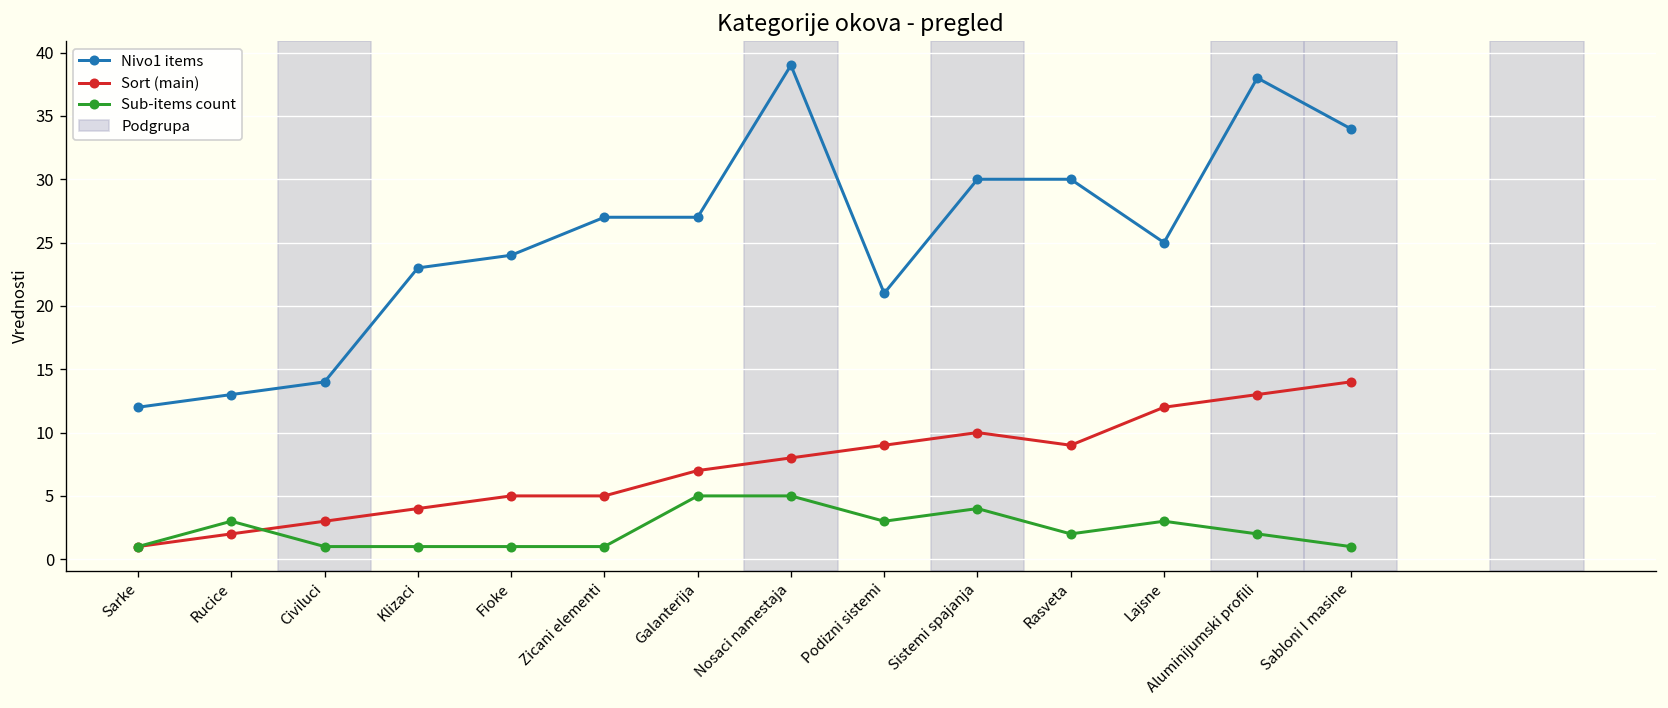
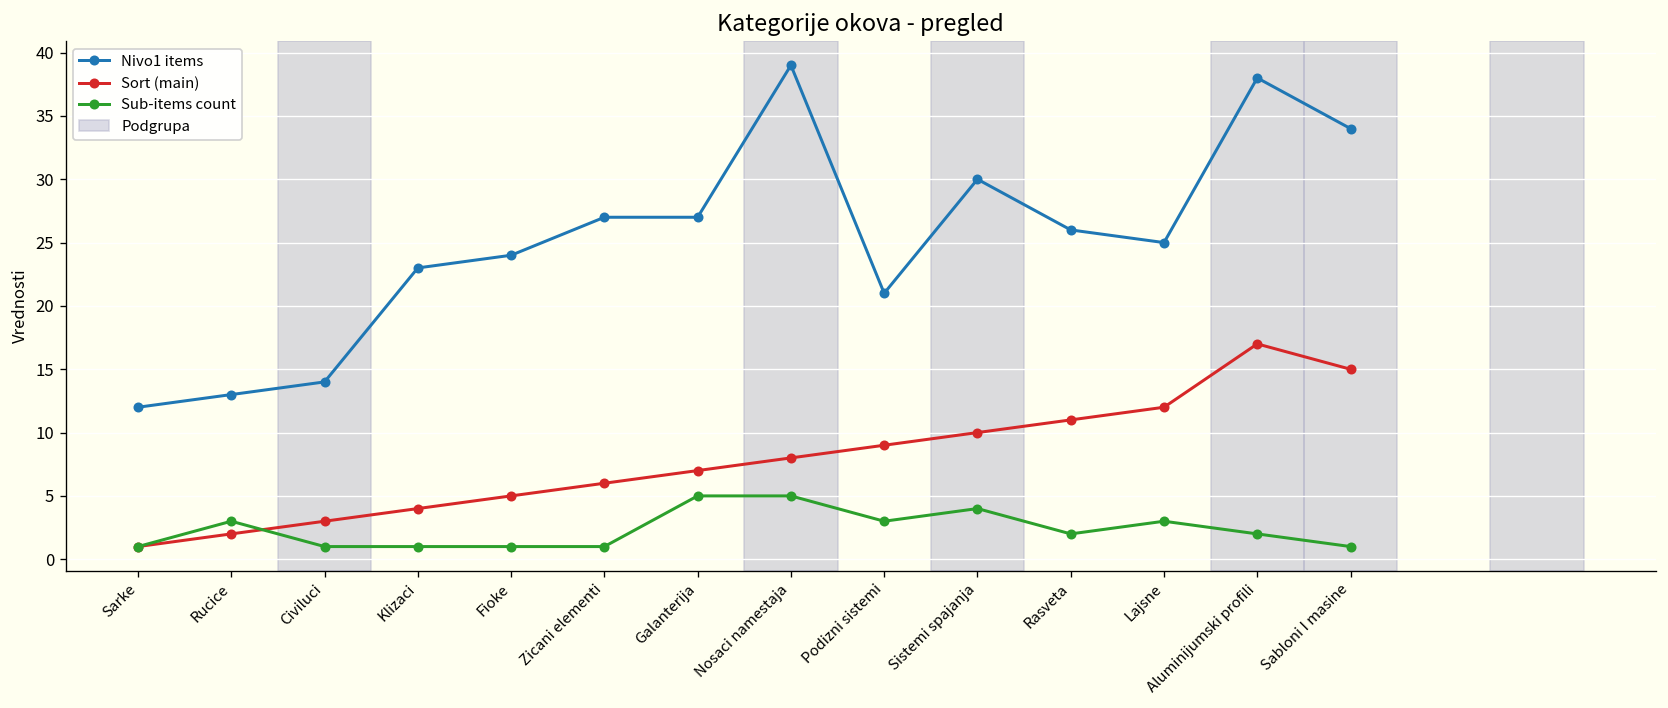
  {
    "Nivo1 items": {
      "Sarke": 12,
      "Rucice": 13,
      "Civiluci": 14,
      "Klizaci": 23,
      "Fioke": 24,
      "Zicani elementi": 27,
      "Galanterija": 27,
      "Nosaci namestaja": 39,
      "Podizni sistemi": 21,
      "Sistemi spajanja": 30,
-     "Rasveta": 30,
+     "Rasveta": 26,
      "Lajsne": 25,
      "Aluminijumski profili": 38,
      "Sabloni I masine": 34
    },
    "Sort (main)": {
      "Rucice": 2,
      "Civiluci": 3,
      "Klizaci": 4,
      "Fioke": 5,
-     "Zicani elementi": 5,
+     "Zicani elementi": 6,
      "Galanterija": 7,
      "Nosaci namestaja": 8,
      "Podizni sistemi": 9,
      "Sistemi spajanja": 10,
-     "Rasveta": 9,
+     "Rasveta": 11,
      "Lajsne": 12,
-     "Aluminijumski profili": 13,
-     "Sabloni I masine": 14
+     "Aluminijumski profili": 17,
+     "Sabloni I masine": 15
    },
    "Sub-items count": {
      "Rucice": 3,
      "Civiluci": 1,
      "Klizaci": 1,
      "Fioke": 1,
      "Zicani elementi": 1,
      "Galanterija": 5,
      "Nosaci namestaja": 5,
      "Podizni sistemi": 3,
      "Sistemi spajanja": 4,
      "Rasveta": 2,
      "Lajsne": 3,
      "Aluminijumski profili": 2,
      "Sabloni I masine": 1
    }
  }
